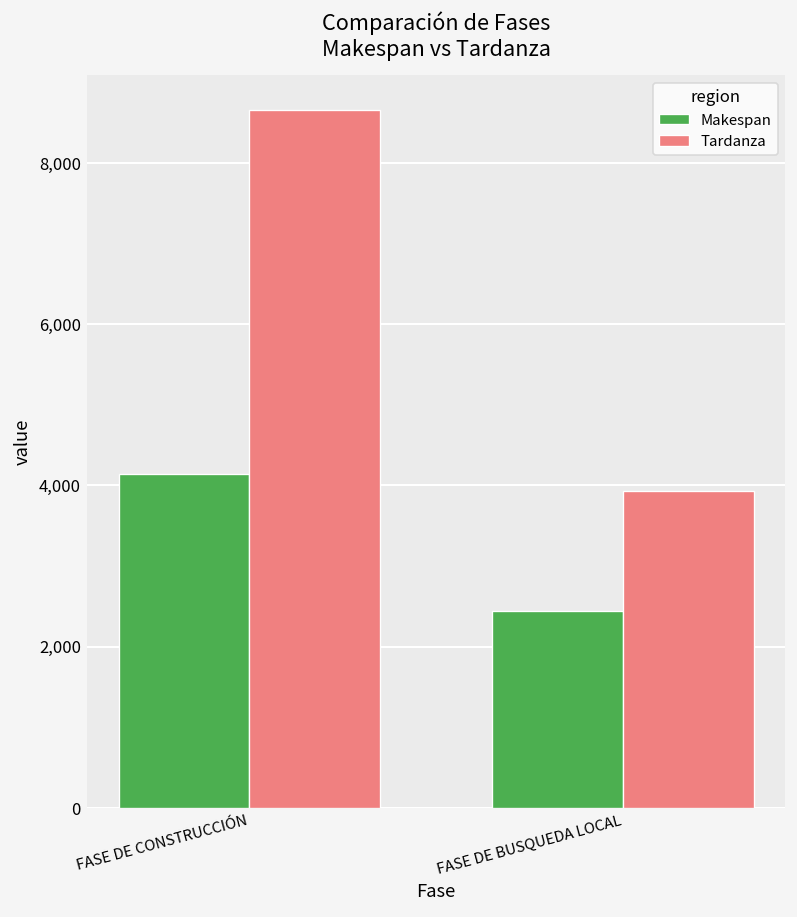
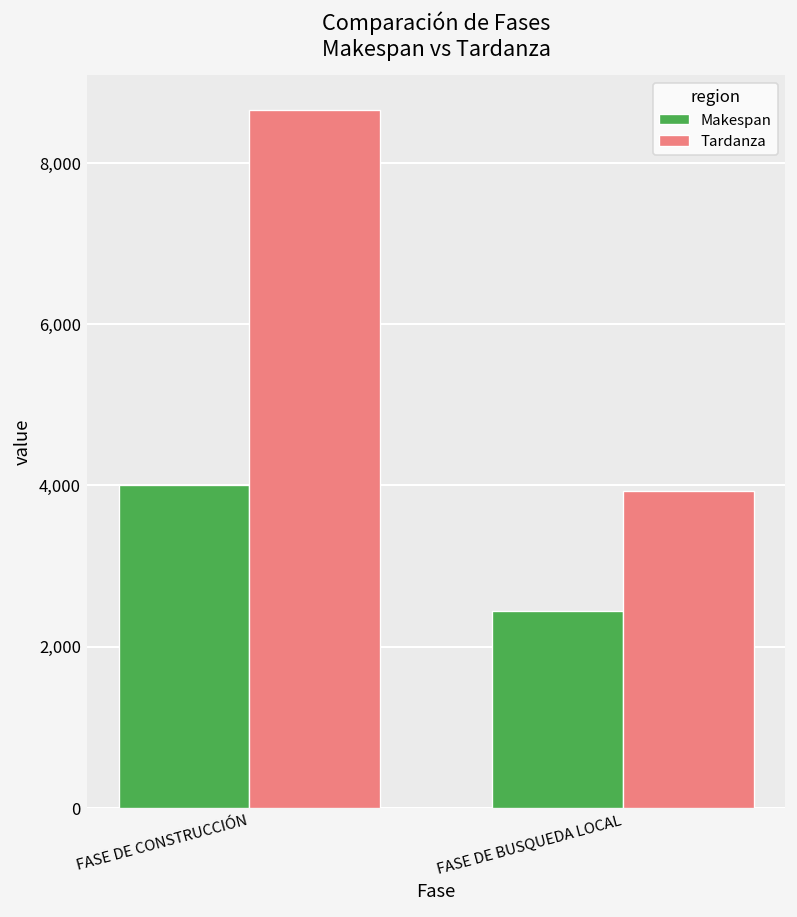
  {
    "Makespan": {
-     "FASE DE CONSTRUCCIÓN": "4,100",
+     "FASE DE CONSTRUCCIÓN": "4,000",
      "FASE DE BUSQUEDA LOCAL": "2,400"
    },
    "Tardanza": {
      "FASE DE CONSTRUCCIÓN": "8,700",
      "FASE DE BUSQUEDA LOCAL": "3,900"
    }
  }
